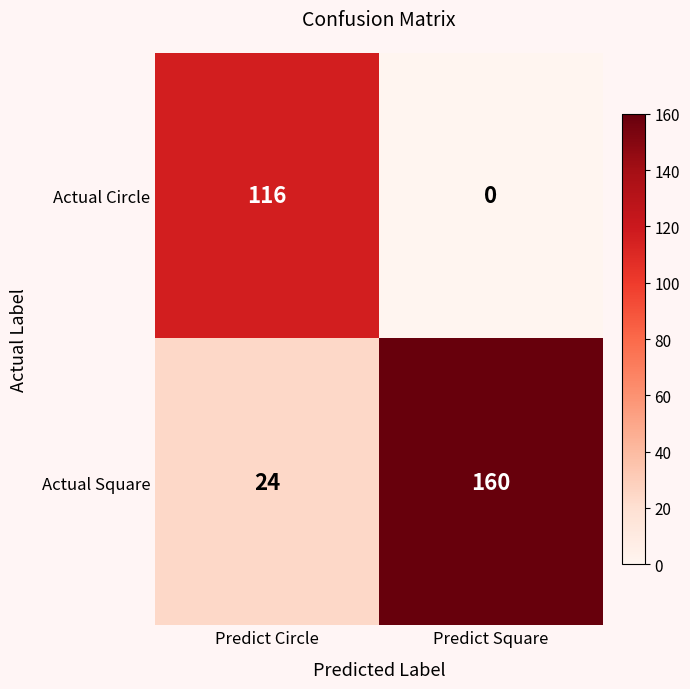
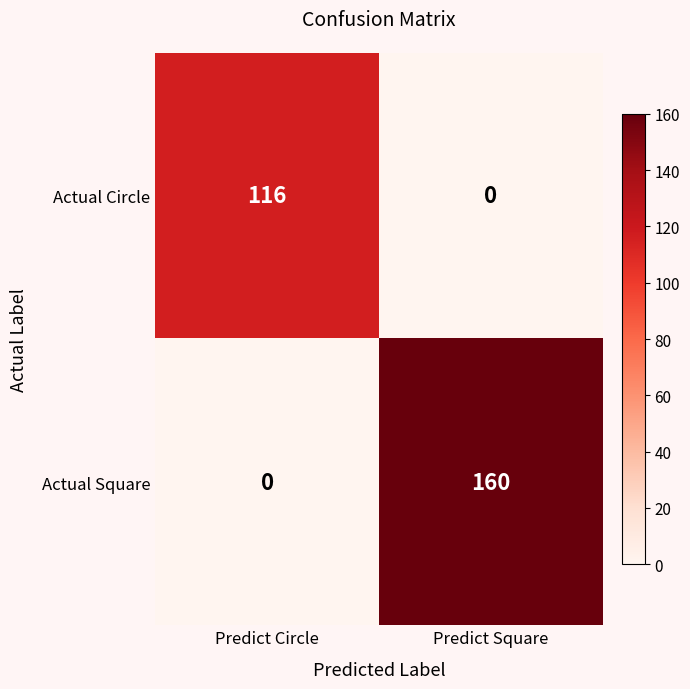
  {
    "Actual Circle": {
      "Predict Circle": 116,
      "Predict Square": 0
    },
    "Actual Square": {
-     "Predict Circle": 24,
+     "Predict Circle": 0,
      "Predict Square": 160
    }
  }
